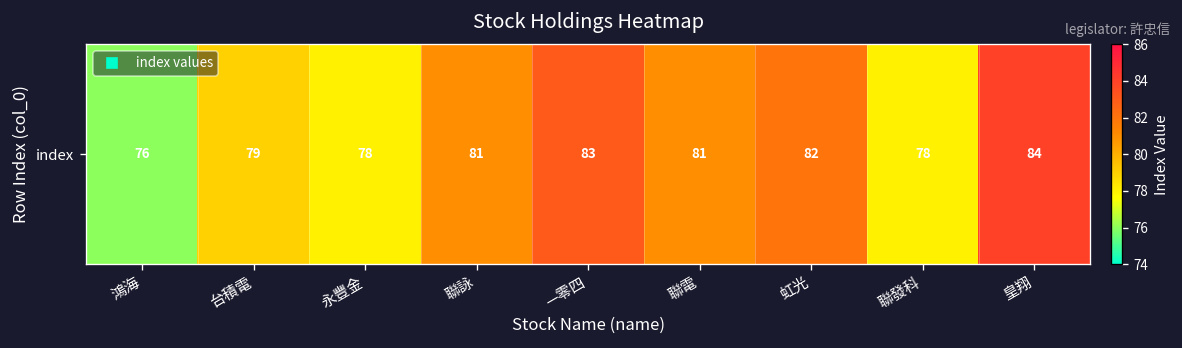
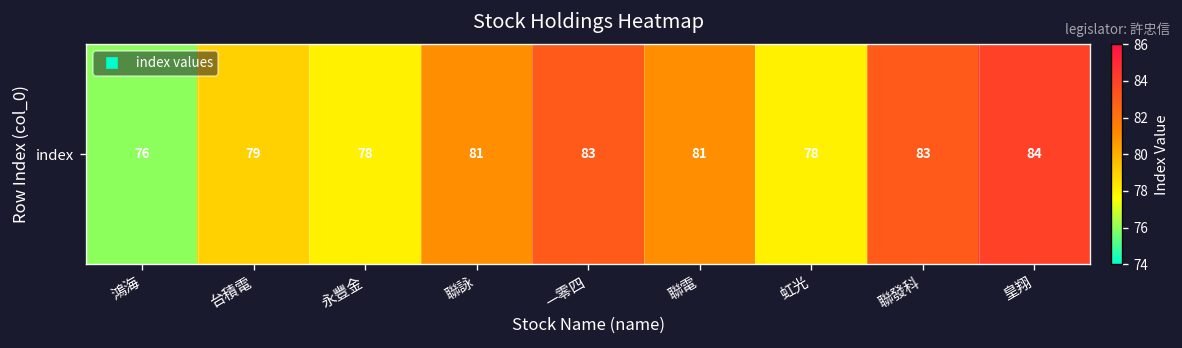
  {
    "index": {
      "鴻海": 76,
      "台積電": 79,
      "永豐金": 78,
      "聯詠": 81,
      "—零四": 83,
      "聯電": 81,
-     "虹光": 82,
-     "聯發科": 78,
+     "虹光": 78,
+     "聯發科": 83,
      "皇翔": 84
    }
  }
